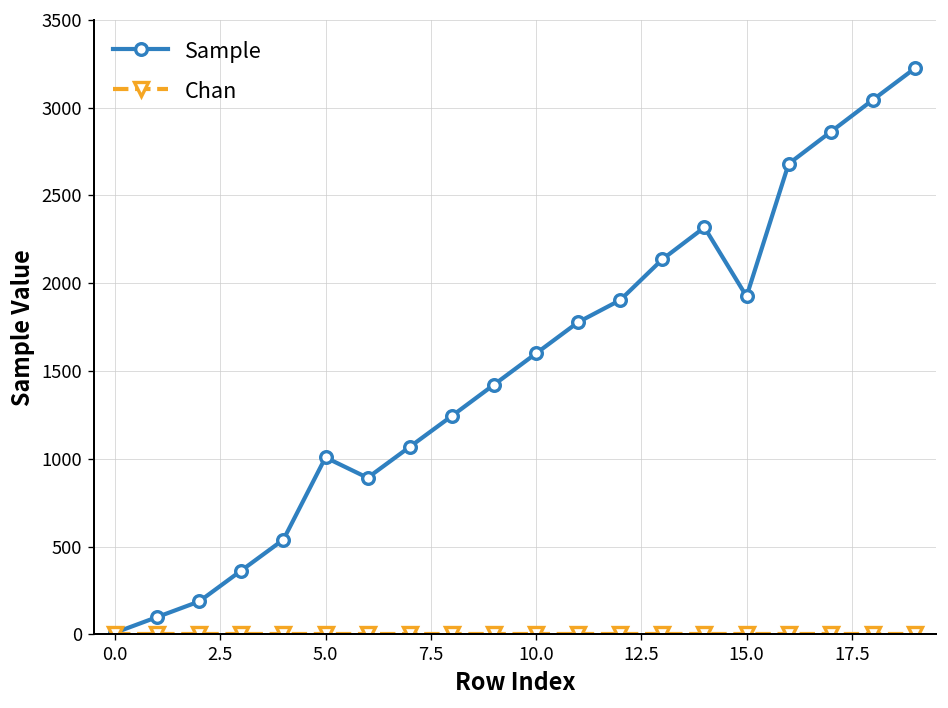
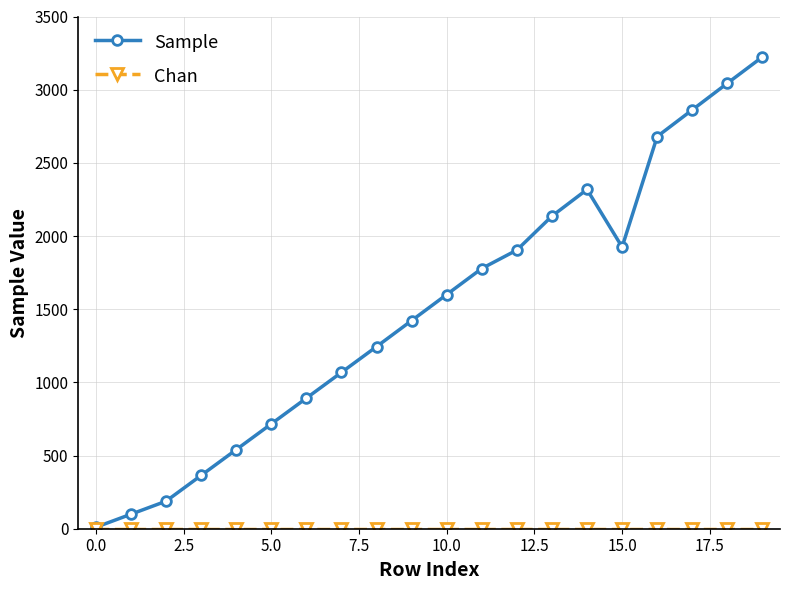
  {
    "Sample": {
-     "5.0": 1010,
+     "5.0": 720,
      "10.0": 1600,
      "15.0": 1930
    },
    "Chan": {
      "5.0": 0,
      "10.0": 0,
      "15.0": 0
    }
  }
